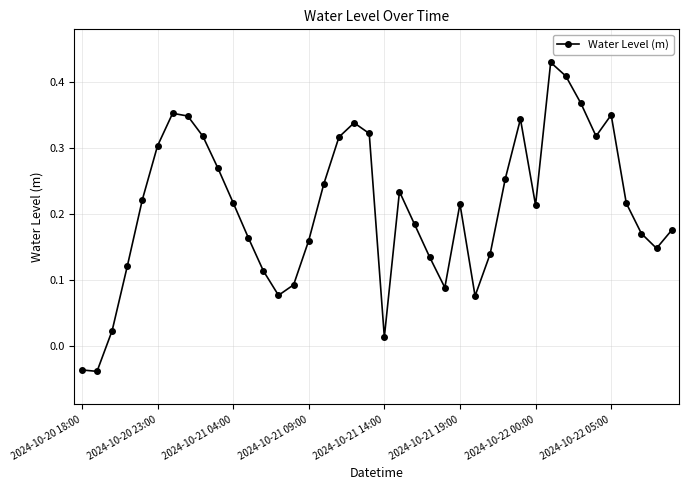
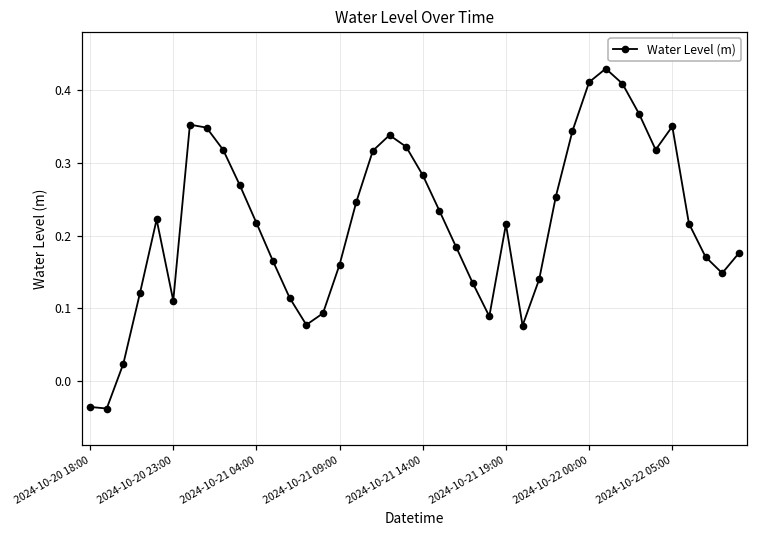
  {
    "2024-10-20 18:00": -0.04,
-   "2024-10-20 23:00": 0.30,
+   "2024-10-20 23:00": 0.11,
    "2024-10-21 04:00": 0.22,
    "2024-10-21 09:00": 0.16,
-   "2024-10-21 14:00": 0.01,
+   "2024-10-21 14:00": 0.28,
    "2024-10-21 19:00": 0.22,
-   "2024-10-22 00:00": 0.21,
+   "2024-10-22 00:00": 0.41,
    "2024-10-22 05:00": 0.35
  }
